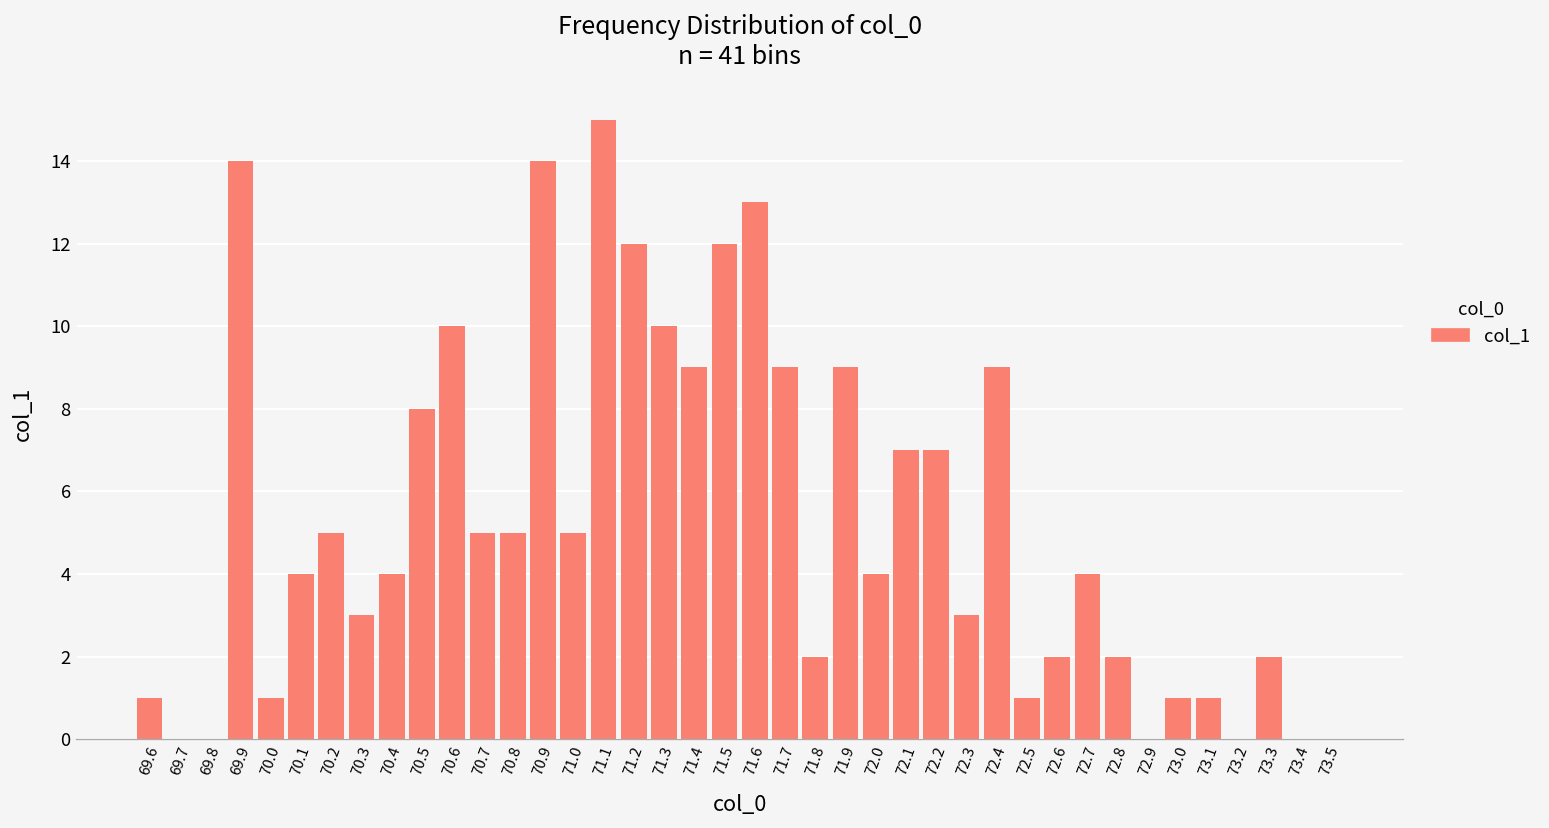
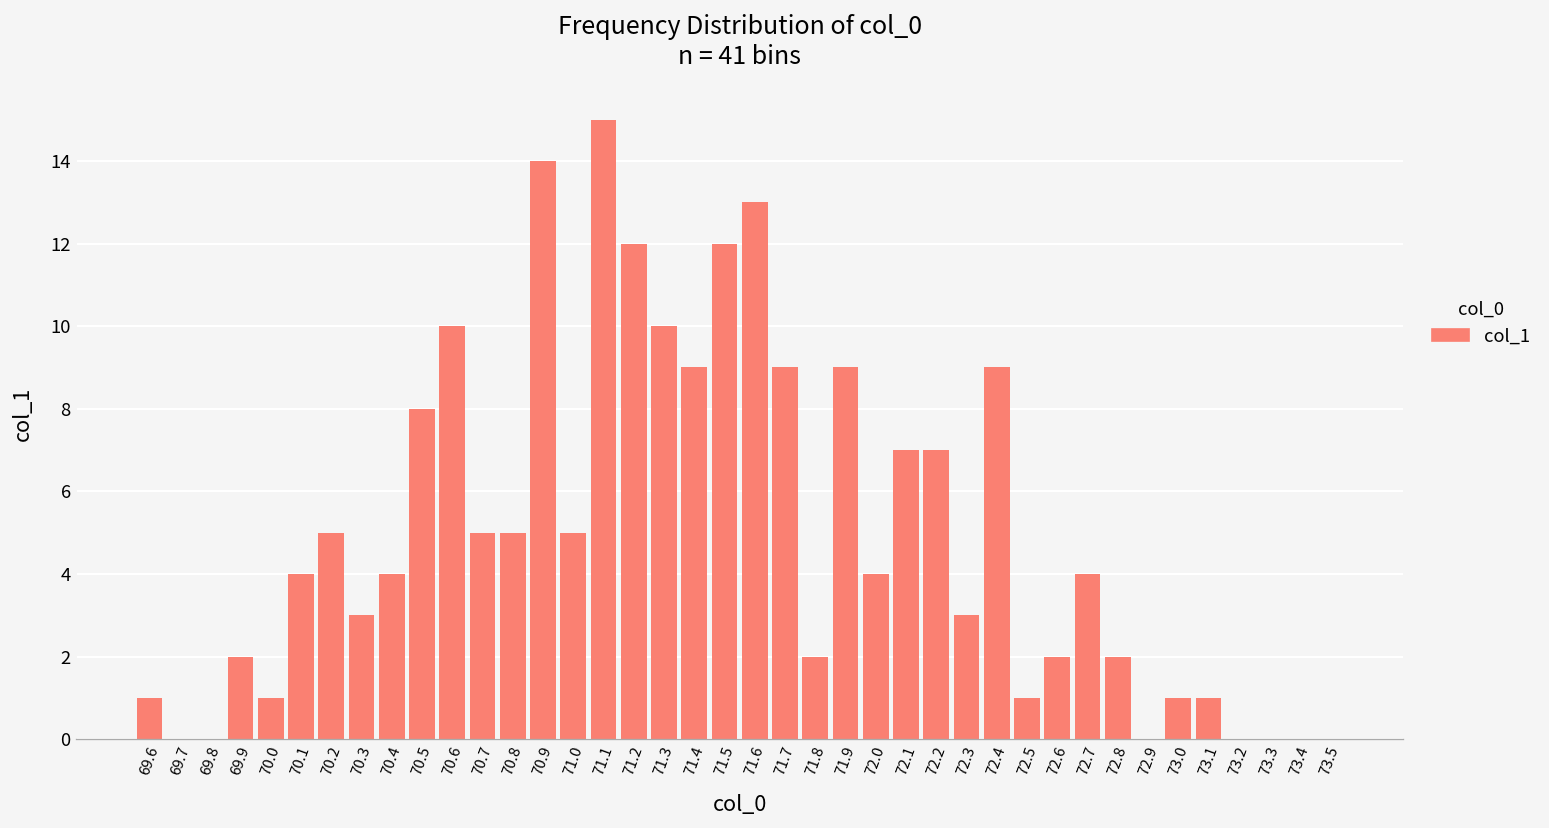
  {
    "69.6": 1,
    "69.7": 0,
    "69.8": 0,
-   "69.9": 14,
+   "69.9": 2,
    "70.0": 1,
    "70.1": 4,
    "70.2": 5,
    "70.3": 3,
    "70.4": 4,
    "70.5": 8,
    "70.6": 10,
    "70.7": 5,
    "70.8": 5,
    "70.9": 14,
    "71.0": 5,
    "71.1": 15,
    "71.2": 12,
    "71.3": 10,
    "71.4": 9,
    "71.5": 12,
    "71.6": 13,
    "71.7": 9,
    "71.8": 2,
    "71.9": 9,
    "72.0": 4,
    "72.1": 7,
    "72.2": 7,
    "72.3": 3,
    "72.4": 9,
    "72.5": 1,
    "72.6": 2,
    "72.7": 4,
    "72.8": 2,
    "72.9": 0,
    "73.0": 1,
    "73.1": 1,
    "73.2": 0,
-   "73.3": 2,
+   "73.3": 0,
    "73.4": 0,
    "73.5": 0
  }
